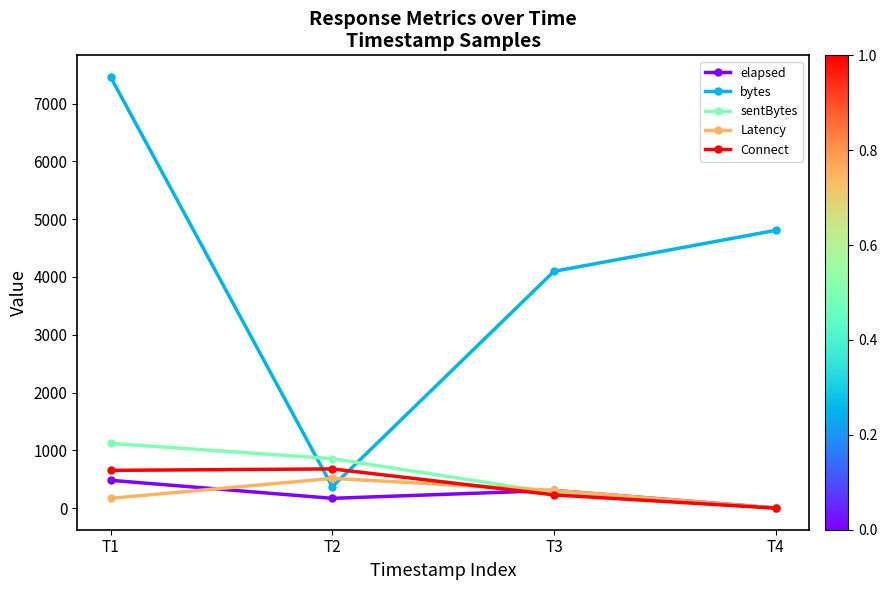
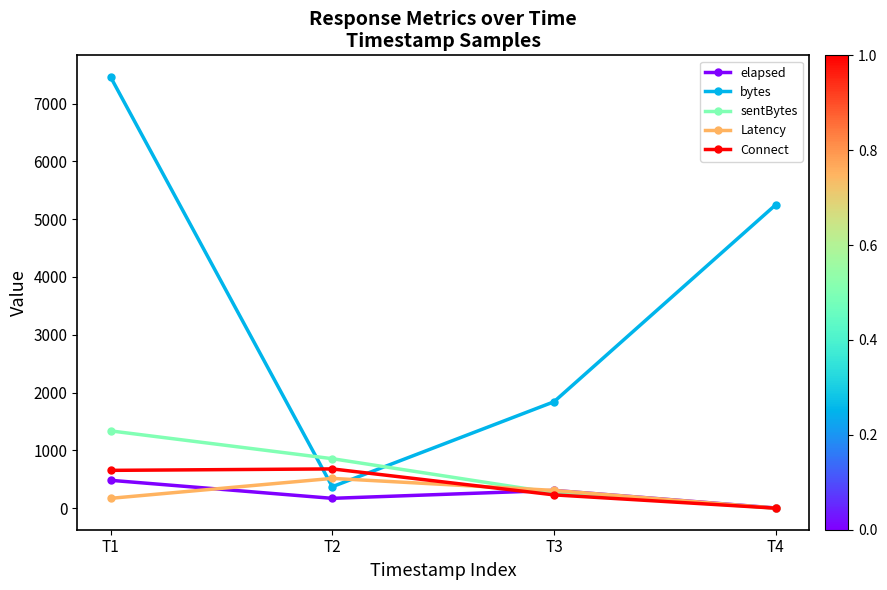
  {
    "elapsed": {
      "T1": 500,
      "T2": 200
    },
    "bytes": {
      "T1": 7500,
      "T2": 400,
-     "T3": 4100,
-     "T4": 4800
+     "T3": 1800,
+     "T4": 5300
    },
    "sentBytes": {
-     "T1": 1100,
+     "T1": 1300,
      "T2": 900
    },
    "Latency": {
      "T1": 200,
      "T2": 500
    },
    "Connect": {
      "T1": 700,
      "T2": 700
    }
  }
